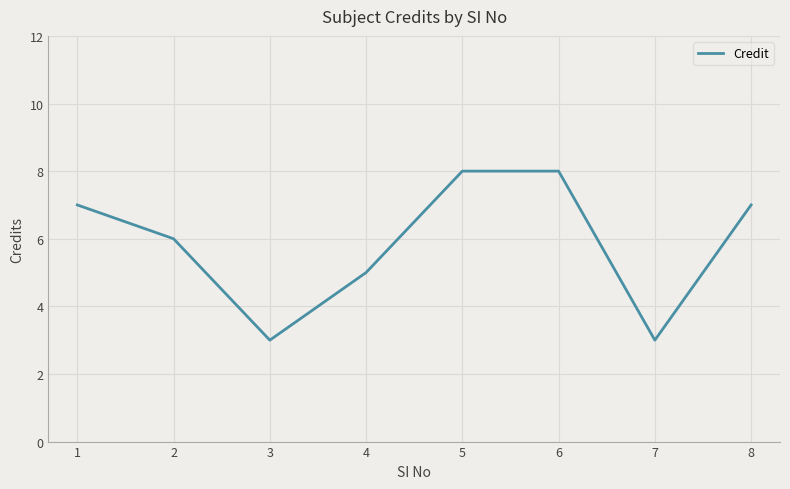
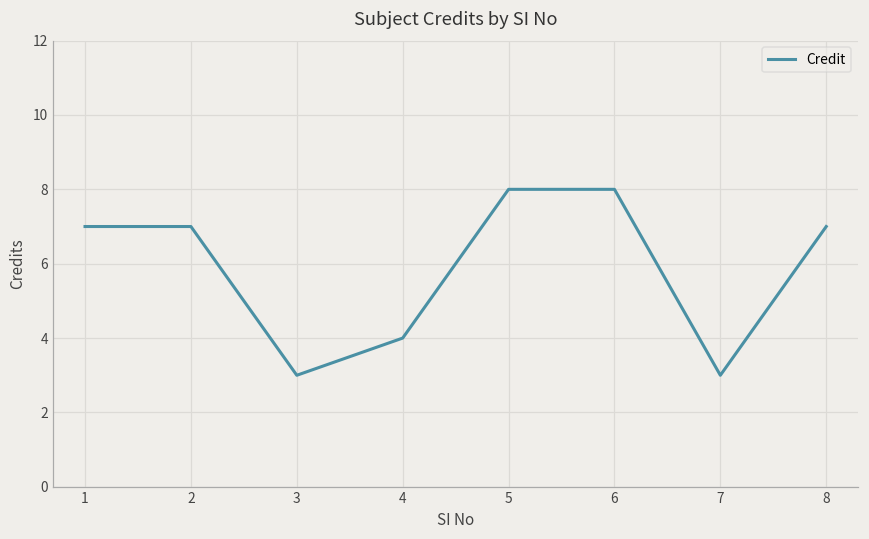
  {
    "1": 7,
-   "2": 6,
+   "2": 7,
    "3": 3,
-   "4": 5,
+   "4": 4,
    "5": 8,
    "6": 8,
    "7": 3,
    "8": 7
  }
